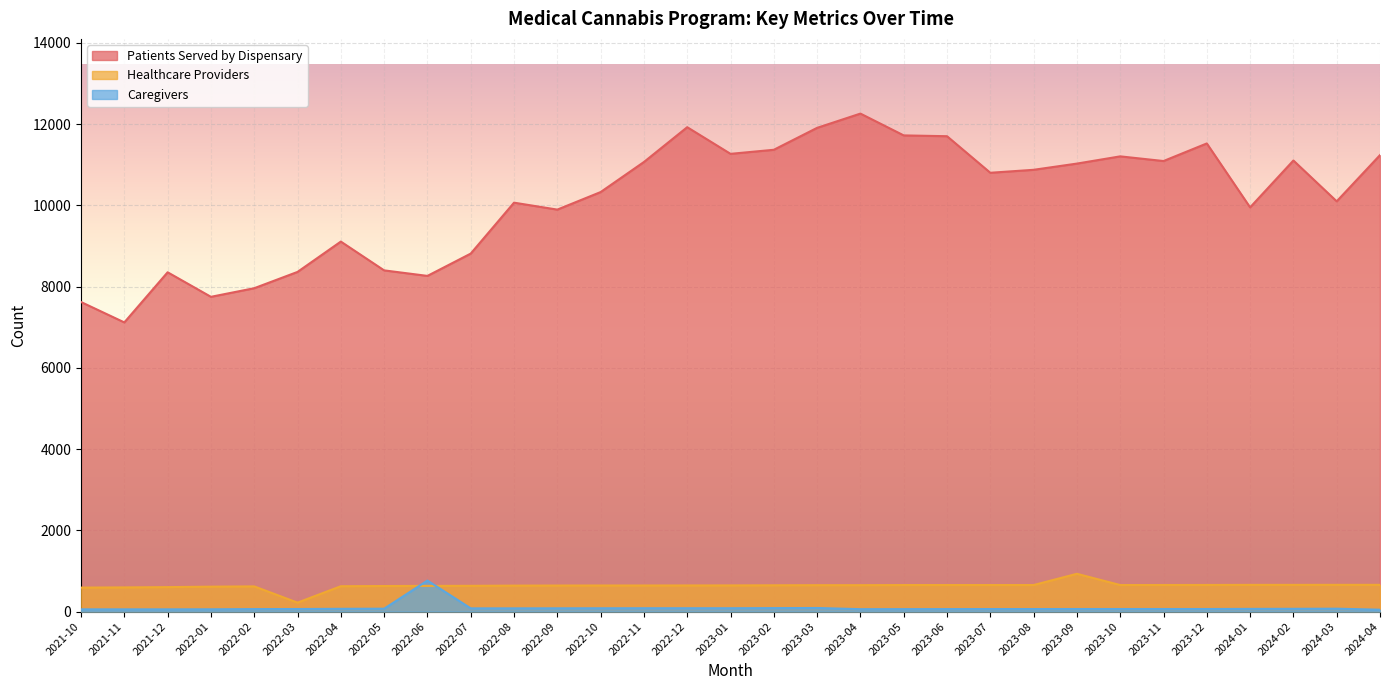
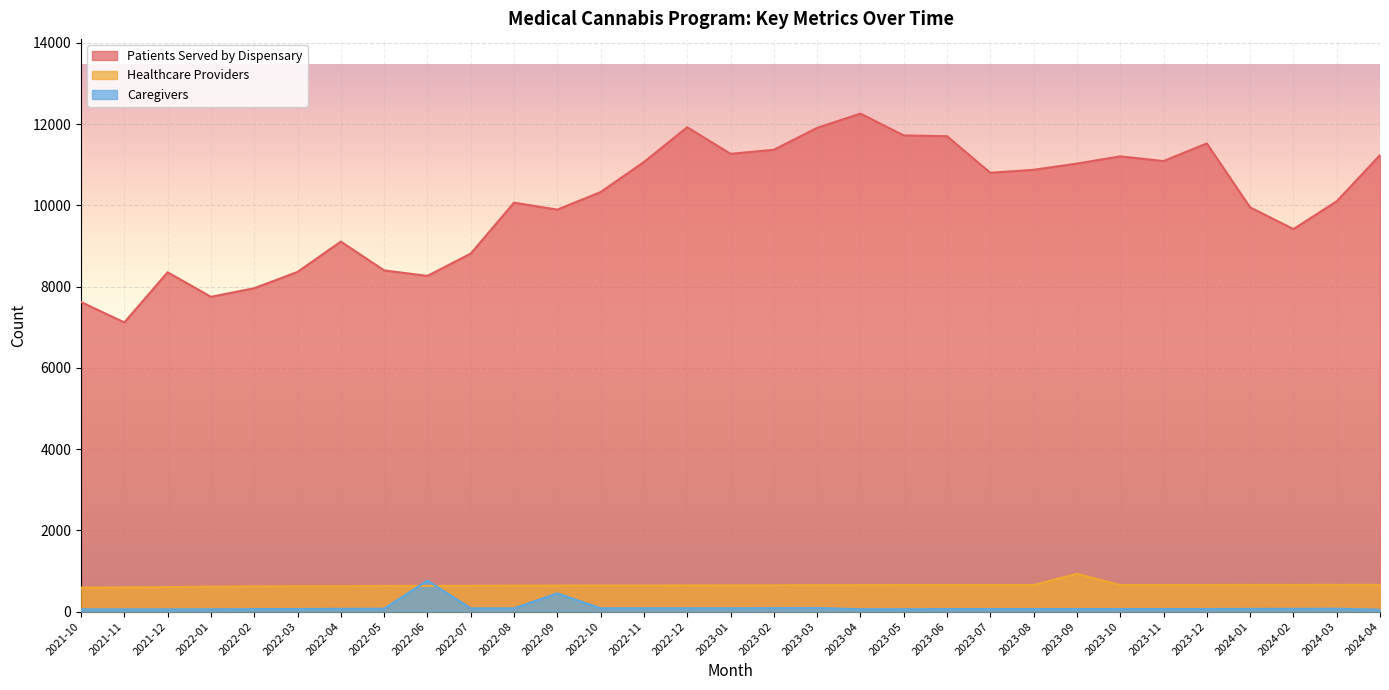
  {
    "Patients Served by Dispensary": {
      "2021-10": 7600,
      "2021-11": 7100,
      "2021-12": 8400,
      "2022-01": 7700,
      "2022-02": 8000,
      "2022-03": 8400,
      "2022-04": 9100,
      "2022-05": 8400,
      "2022-06": 8300,
      "2022-07": 8800,
      "2022-08": 10100,
      "2022-09": 9900,
      "2022-10": 10300,
      "2022-11": 11100,
      "2022-12": 11900,
      "2023-01": 11300,
      "2023-02": 11400,
      "2023-03": 11900,
      "2023-04": 12300,
      "2023-05": 11700,
      "2023-06": 11700,
      "2023-07": 10800,
      "2023-08": 10900,
      "2023-09": 11000,
      "2023-10": 11200,
      "2023-11": 11100,
      "2023-12": 11500,
      "2024-01": 10000,
-     "2024-02": 11100,
+     "2024-02": 9400,
      "2024-03": 10100,
      "2024-04": 11200
    },
    "Healthcare Providers": {
      "2021-10": 600,
      "2021-11": 600,
      "2021-12": 600,
      "2022-01": 600,
      "2022-02": 600,
-     "2022-03": 200,
+     "2022-03": 600,
      "2022-04": 600,
      "2022-05": 600,
      "2022-06": 600,
      "2022-07": 600,
      "2022-08": 600,
      "2022-09": 600,
      "2022-10": 600,
      "2022-11": 600,
      "2022-12": 600,
      "2023-01": 600,
      "2023-02": 600,
      "2023-03": 700,
      "2023-04": 700,
      "2023-05": 700,
      "2023-06": 700,
      "2023-07": 700,
      "2023-08": 700,
      "2023-09": 900,
      "2023-10": 700,
      "2023-11": 700,
      "2023-12": 700,
      "2024-01": 700,
      "2024-02": 700,
      "2024-03": 700,
      "2024-04": 700
    },
    "Caregivers": {
      "2021-10": 100,
      "2021-11": 100,
      "2021-12": 100,
      "2022-01": 100,
      "2022-02": 100,
      "2022-03": 100,
      "2022-04": 100,
      "2022-05": 100,
      "2022-06": 800,
      "2022-07": 100,
      "2022-08": 100,
-     "2022-09": 100,
+     "2022-09": 400,
      "2022-10": 100,
      "2022-11": 100,
      "2022-12": 100,
      "2023-01": 100,
      "2023-02": 100,
      "2023-03": 100,
      "2023-04": 100,
      "2023-05": 100,
      "2023-06": 100,
      "2023-07": 100,
      "2023-08": 100,
      "2023-09": 100,
      "2023-10": 100,
      "2023-11": 100,
      "2023-12": 100,
      "2024-01": 100,
      "2024-02": 100,
      "2024-03": 100,
      "2024-04": 0
    }
  }
